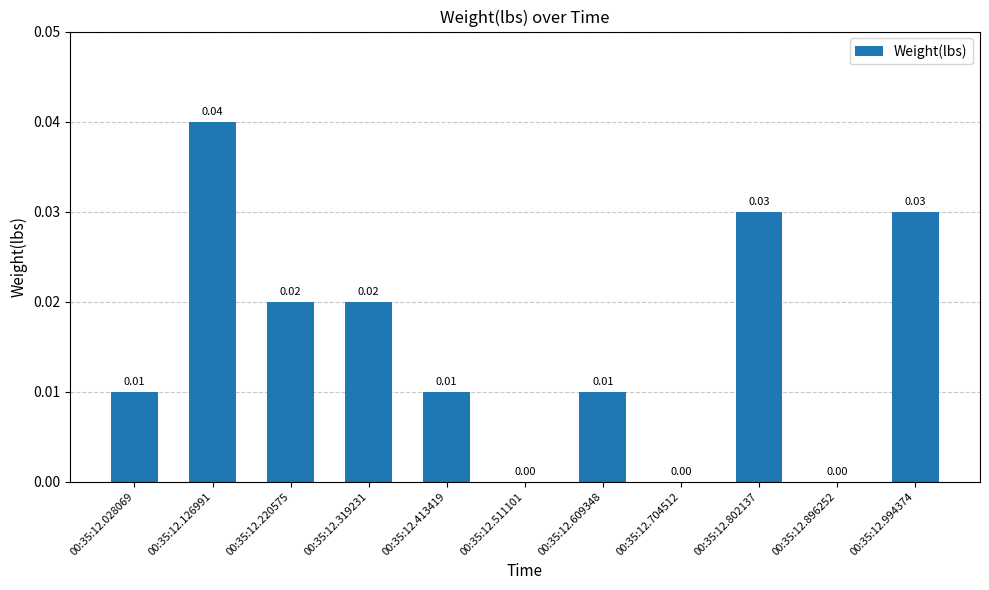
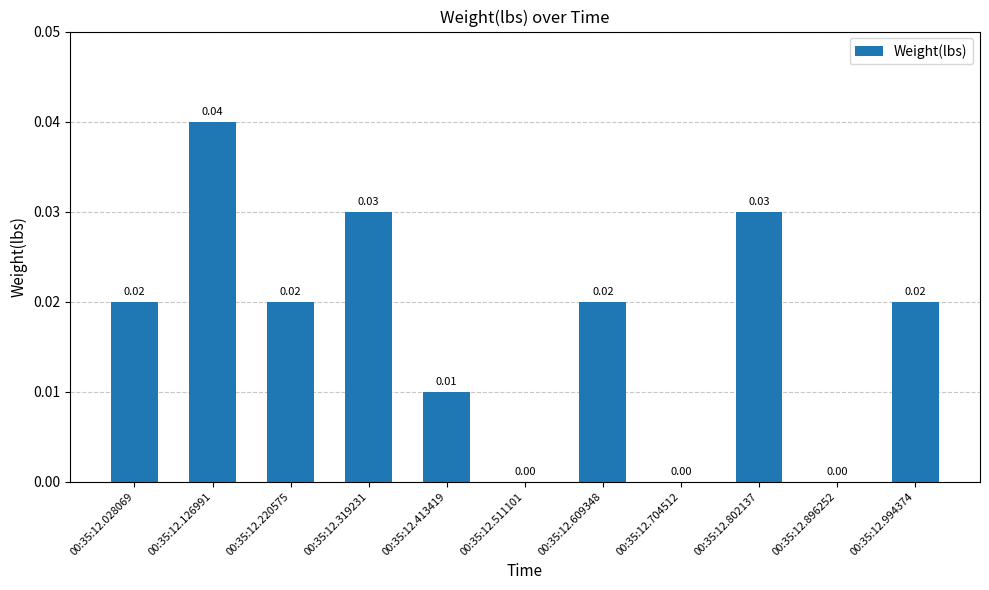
  {
-   "00:35:12.028069": 0.01,
+   "00:35:12.028069": 0.02,
    "00:35:12.126991": 0.04,
    "00:35:12.220575": 0.02,
-   "00:35:12.319231": 0.02,
+   "00:35:12.319231": 0.03,
    "00:35:12.413419": 0.01,
    "00:35:12.511101": 0.00,
-   "00:35:12.609348": 0.01,
+   "00:35:12.609348": 0.02,
    "00:35:12.704512": 0.00,
    "00:35:12.802137": 0.03,
    "00:35:12.896252": 0.00,
-   "00:35:12.994374": 0.03
+   "00:35:12.994374": 0.02
  }
